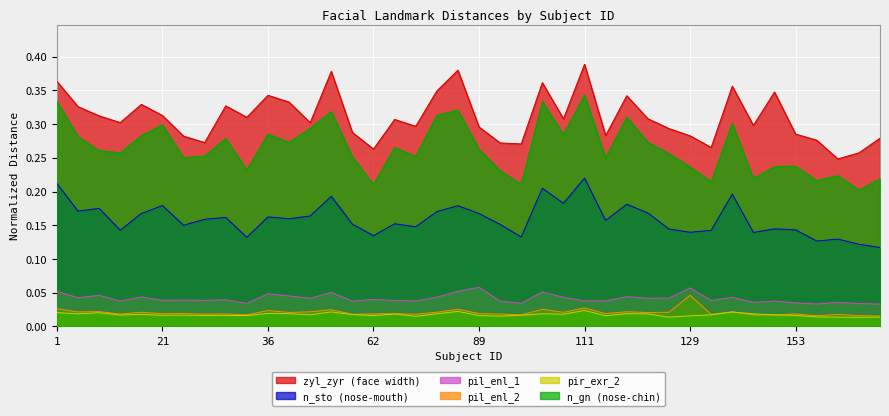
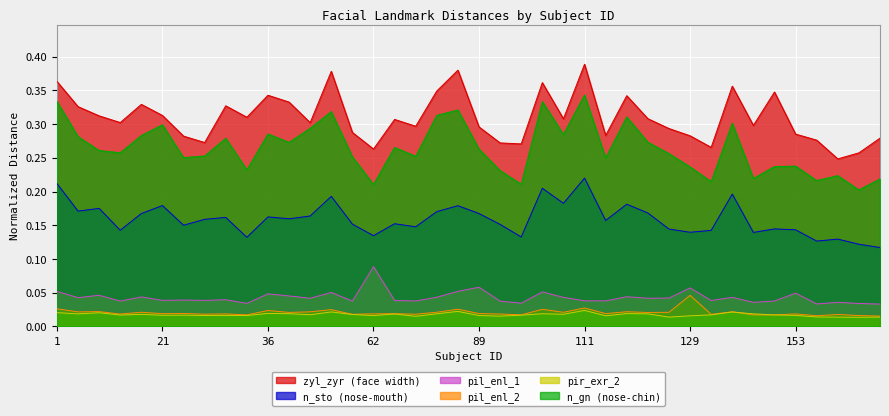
  {
    "pil_enl_1": {
-     "62": 0.04,
+     "62": 0.09,
      "89": 0.06,
      "111": 0.04,
      "129": 0.06,
-     "153": 0.03
+     "153": 0.05
    },
    "pil_enl_2": {
      "129": 0.05
    },
    "pir_exr_2": {
      "129": 0.02
    }
  }
